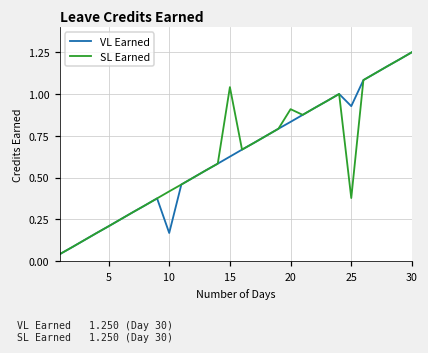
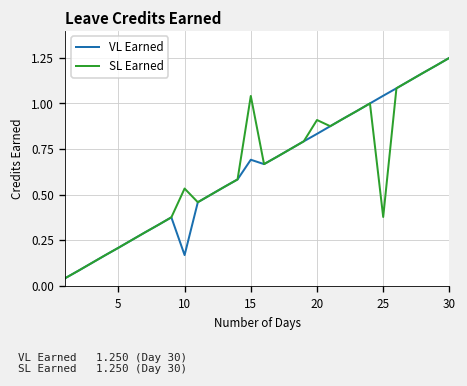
  {
    "VL Earned": {
      "10": 0.17,
-     "15": 0.63,
+     "15": 0.69,
      "20": 0.83,
-     "25": 0.93
+     "25": 1.04
    },
    "SL Earned": {
-     "10": 0.42,
+     "10": 0.53,
      "15": 1.04,
      "20": 0.91,
      "25": 0.38
    }
  }
